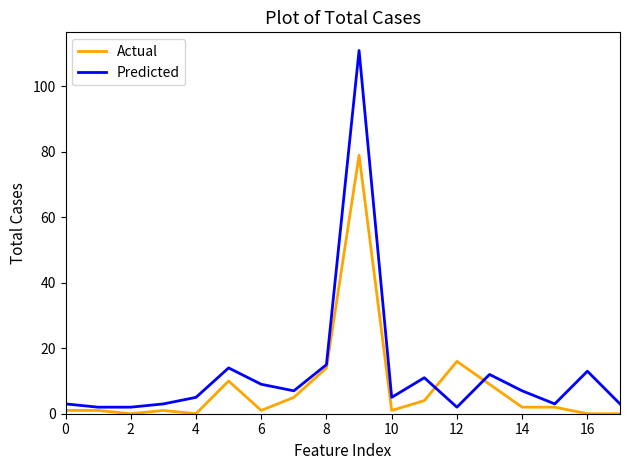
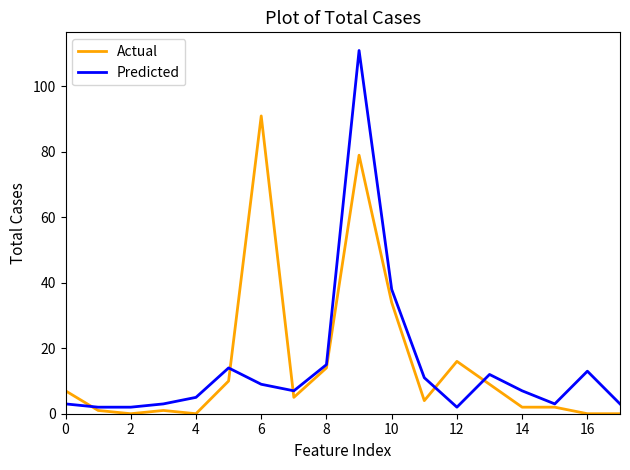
  {
    "Actual": {
-     "0": 1,
+     "0": 7,
      "2": 0,
      "4": 0,
-     "6": 1,
+     "6": 91,
      "8": 14,
-     "10": 1,
+     "10": 34,
      "12": 16,
      "14": 2,
      "16": 0
    },
    "Predicted": {
      "0": 3,
      "2": 2,
      "4": 5,
      "6": 9,
      "8": 15,
-     "10": 5,
+     "10": 38,
      "12": 2,
      "14": 7,
      "16": 13
    }
  }
